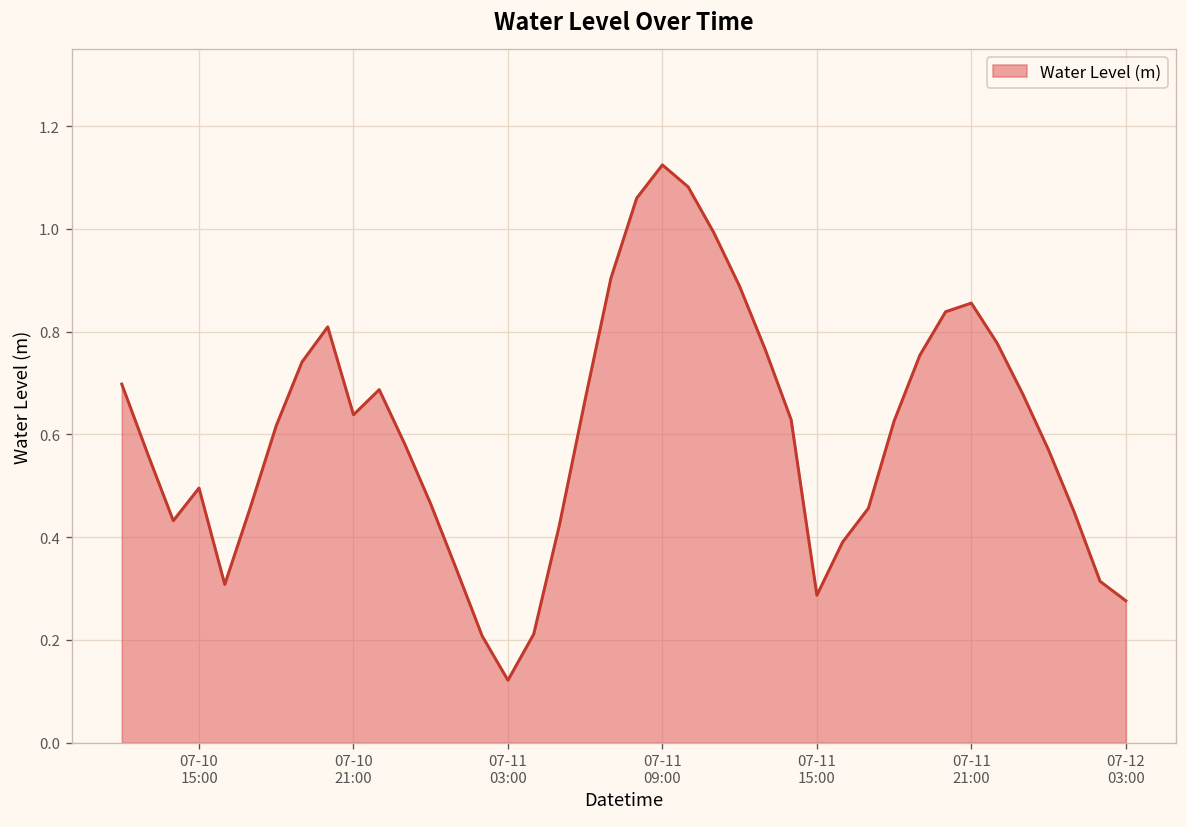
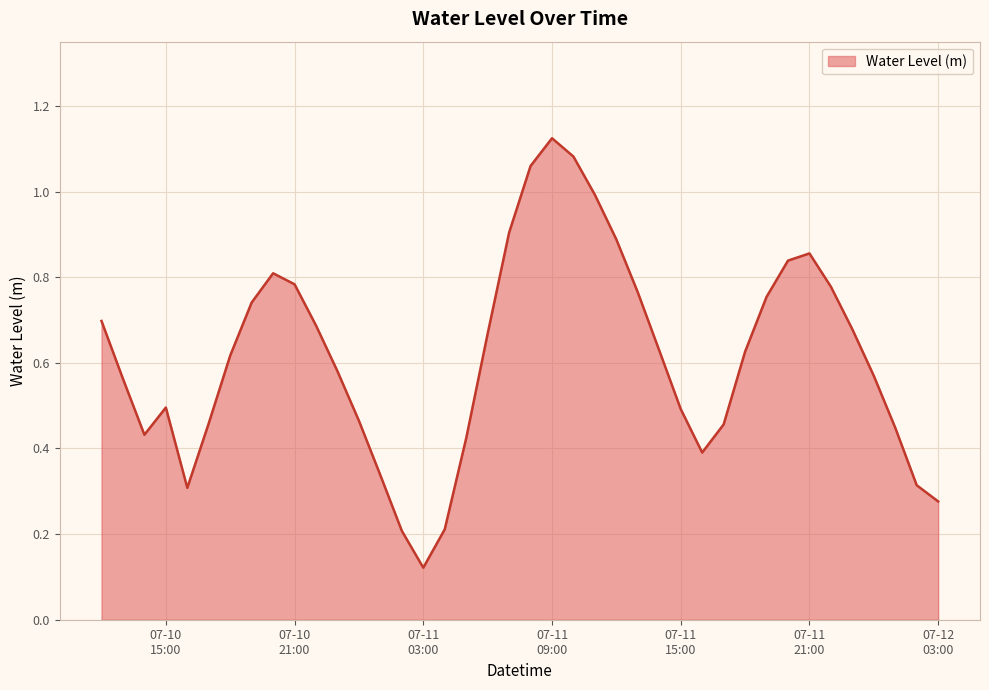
  {
    "07-10 15:00": 0.50,
-   "07-10 21:00": 0.64,
+   "07-10 21:00": 0.78,
    "07-11 03:00": 0.12,
    "07-11 09:00": 1.12,
-   "07-11 15:00": 0.29,
+   "07-11 15:00": 0.49,
    "07-11 21:00": 0.86,
    "07-12 03:00": 0.28
  }
